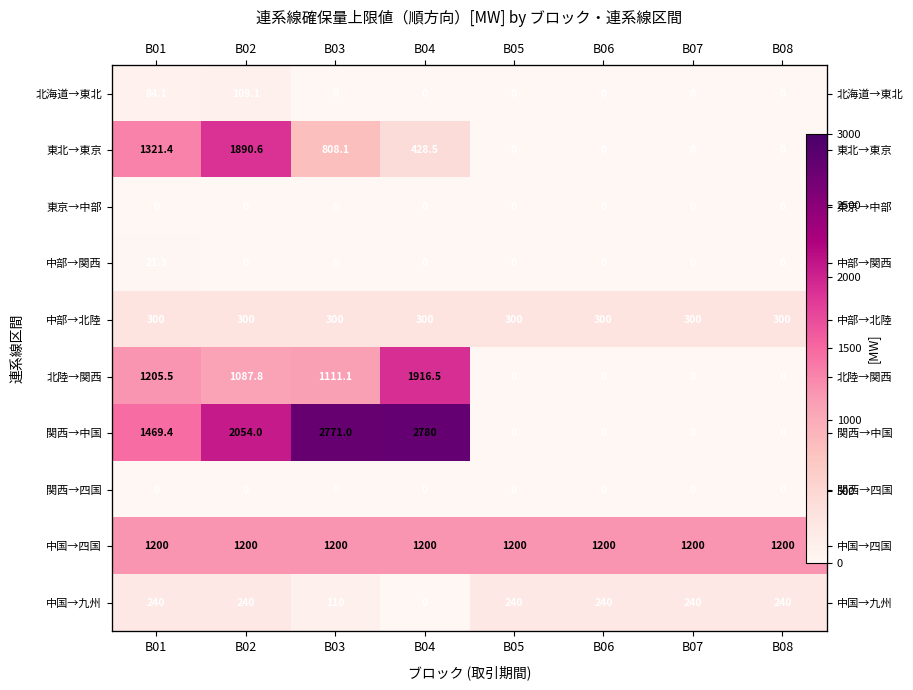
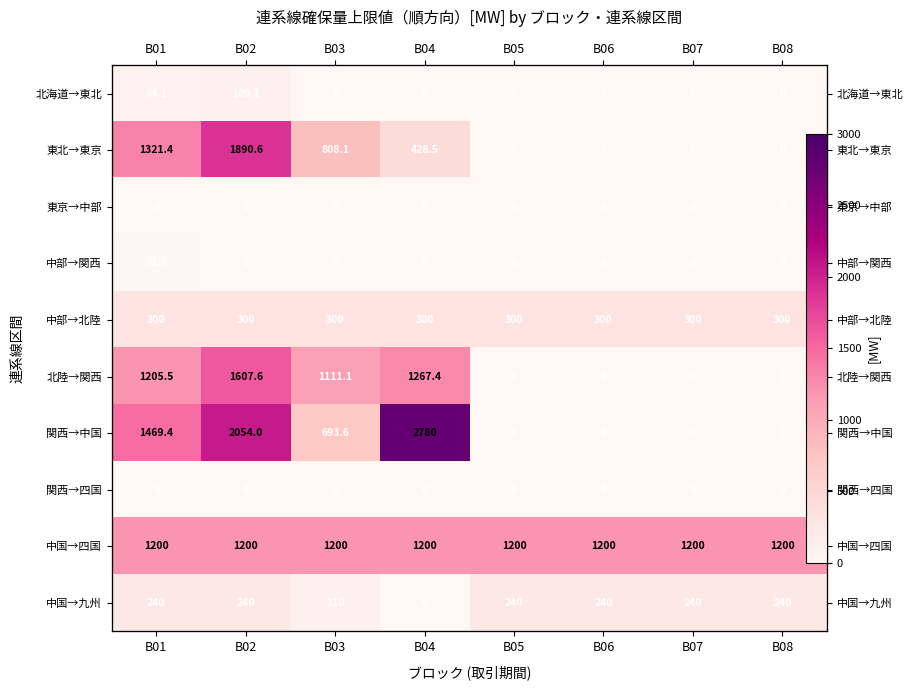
  {
    "東北→東京": {
      "B01": 1321.4,
      "B02": 1890.6,
      "B03": 808.1
    },
    "北陸→関西": {
      "B01": 1205.5,
-     "B02": 1087.8,
+     "B02": 1607.6,
      "B03": 1111.1,
-     "B04": 1916.5
+     "B04": 1267.4
    },
    "関西→中国": {
      "B01": 1469.4,
      "B02": 2054.0,
-     "B03": 2771.0,
+     "B03": 693.6,
      "B04": 2780
    },
    "中国→四国": {
      "B01": 1200,
      "B02": 1200,
      "B03": 1200,
      "B04": 1200,
      "B05": 1200,
      "B06": 1200,
      "B07": 1200,
      "B08": 1200
    }
  }
